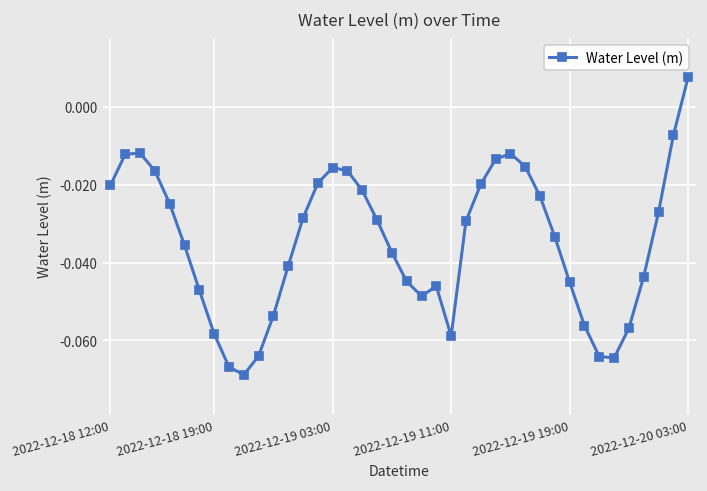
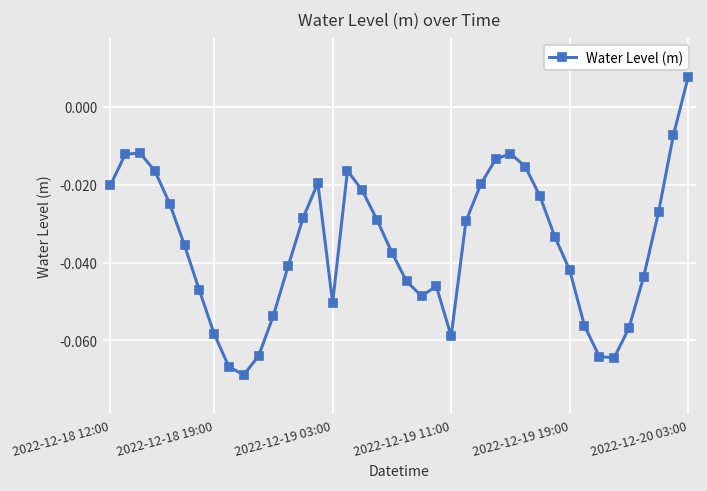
  {
    "2022-12-18 12:00": -0.020,
    "2022-12-18 19:00": -0.058,
-   "2022-12-19 03:00": -0.016,
+   "2022-12-19 03:00": -0.050,
    "2022-12-19 11:00": -0.059,
-   "2022-12-19 19:00": -0.045,
+   "2022-12-19 19:00": -0.042,
    "2022-12-20 03:00": 0.008
  }
